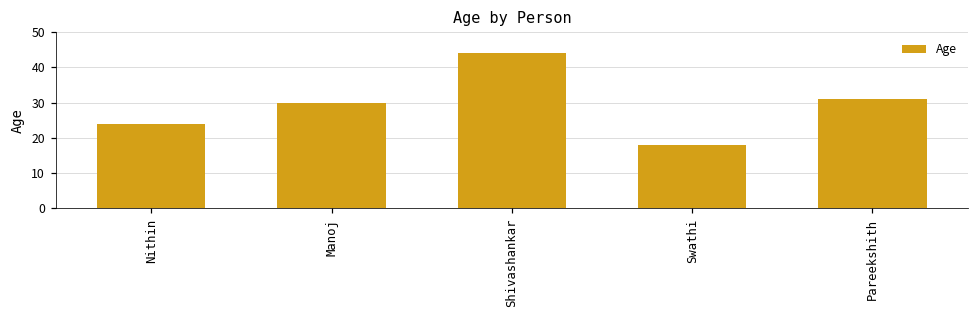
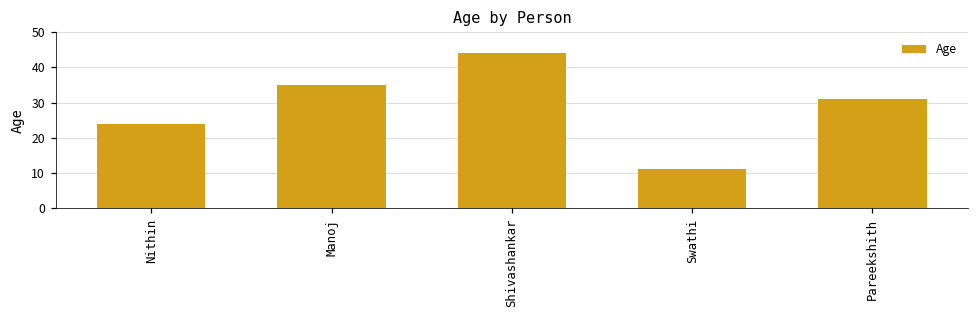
  {
    "Nithin": 24,
-   "Manoj": 30,
+   "Manoj": 35,
    "Shivashankar": 44,
-   "Swathi": 18,
+   "Swathi": 11,
    "Pareekshith": 31
  }
